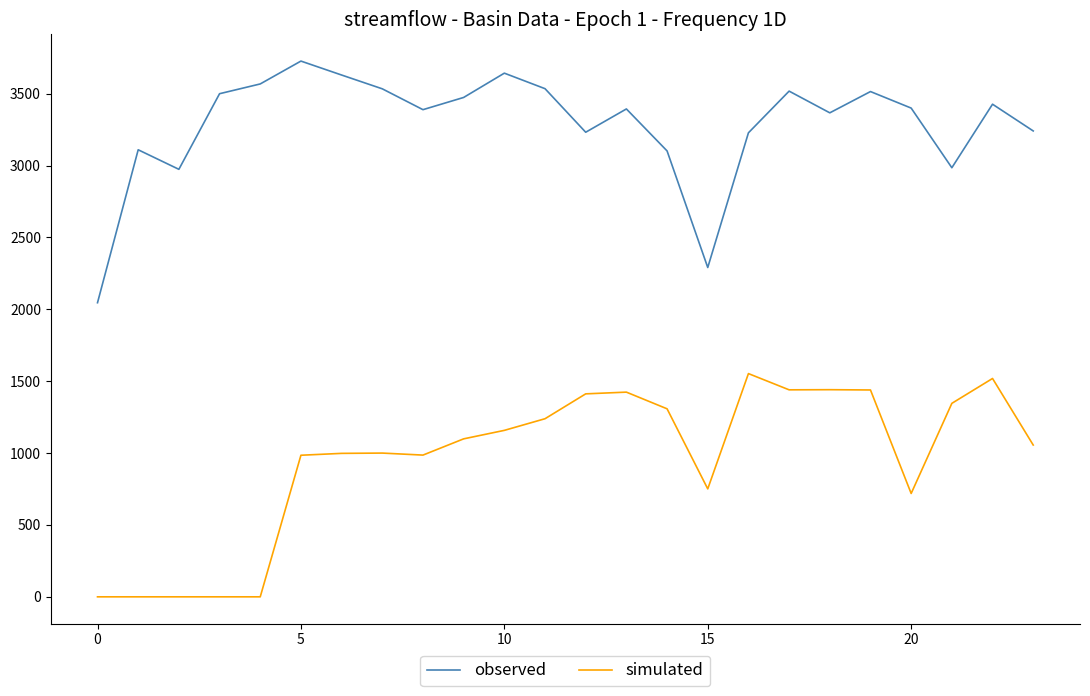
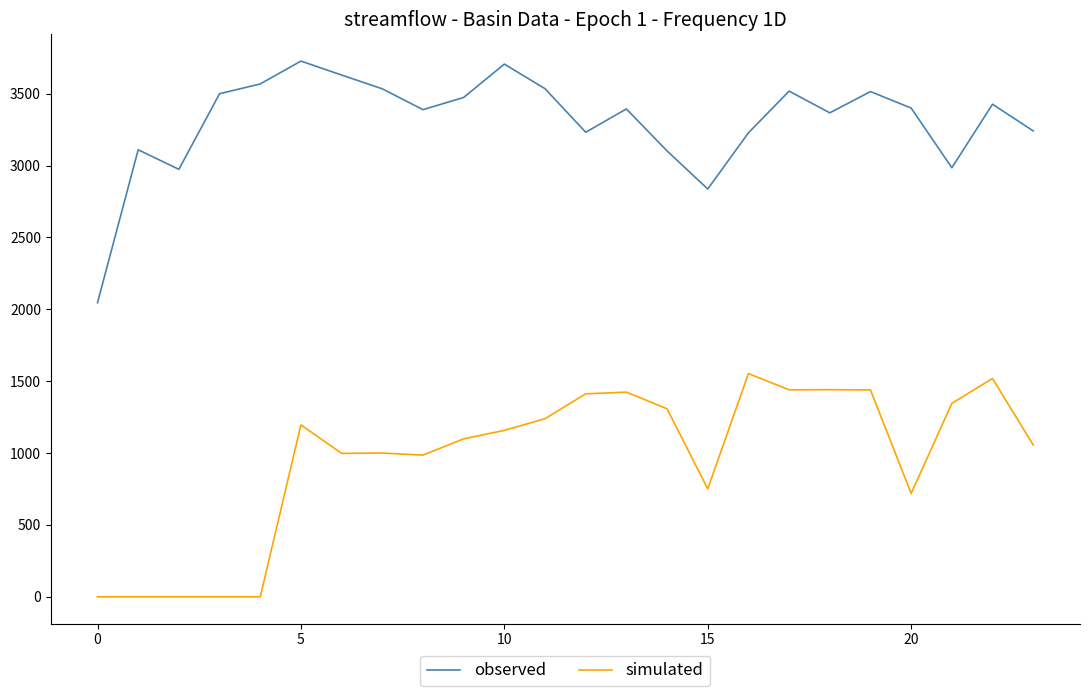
  {
    "observed": {
      "0": 2050,
      "5": 3730,
-     "10": 3640,
-     "15": 2290,
+     "10": 3710,
+     "15": 2840,
      "20": 3400
    },
    "simulated": {
      "0": 0,
-     "5": 990,
+     "5": 1200,
      "10": 1160,
      "15": 750,
      "20": 720
    }
  }
